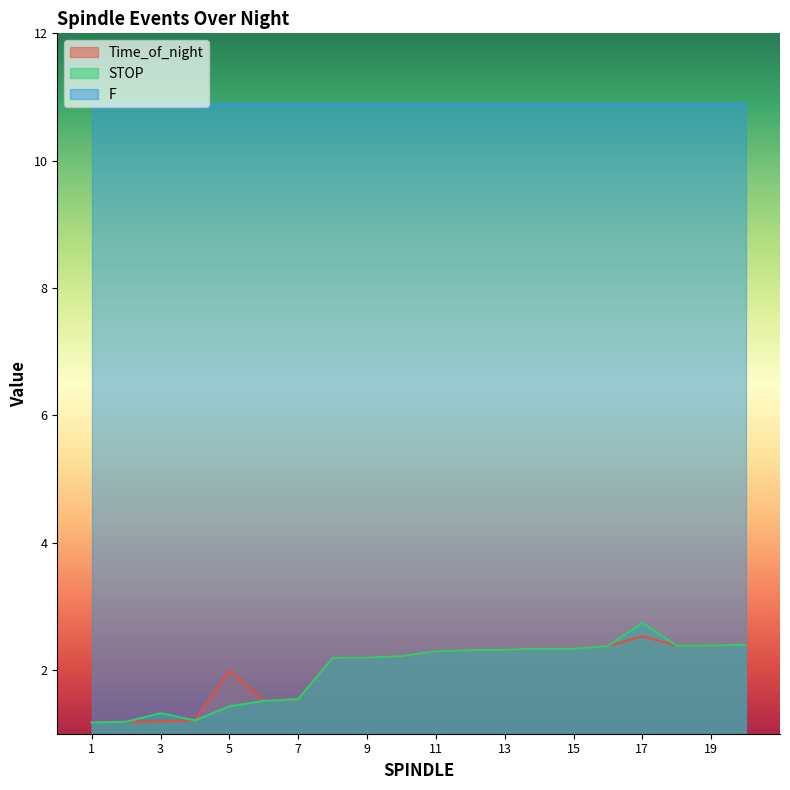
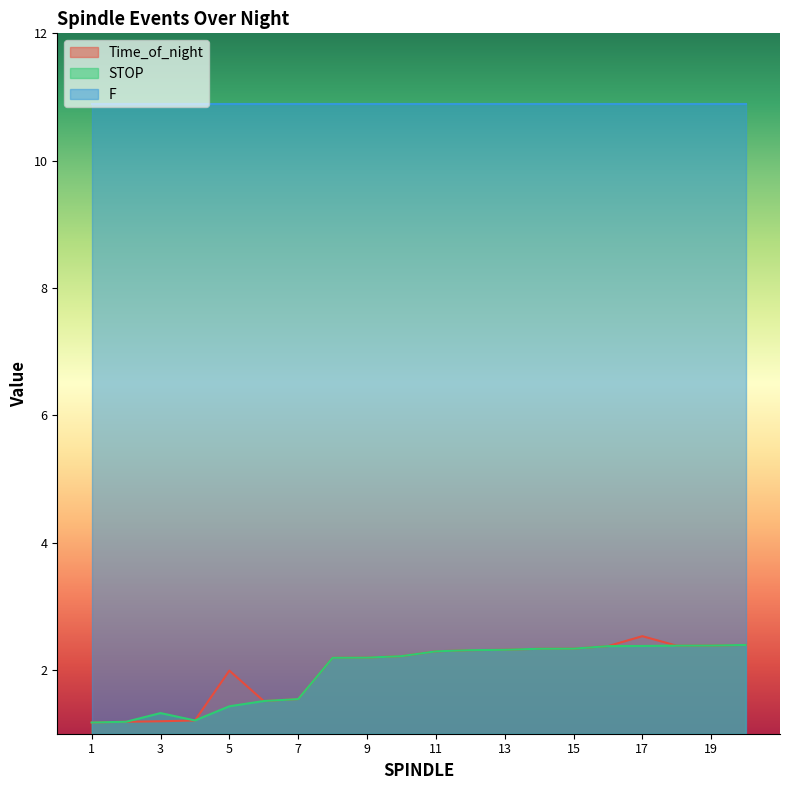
  {
    "Time_of_night": {
      "3": 1.2,
      "5": 2.0,
      "17": 2.5
    },
    "STOP": {
      "3": 1.3,
      "5": 1.4,
-     "17": 2.7
+     "17": 2.4
    },
    "F": {
      "5": 10.9,
      "7": 10.9,
      "9": 10.9,
      "11": 10.9,
      "13": 10.9,
      "15": 10.9,
      "17": 10.9,
      "19": 10.9
    }
  }
